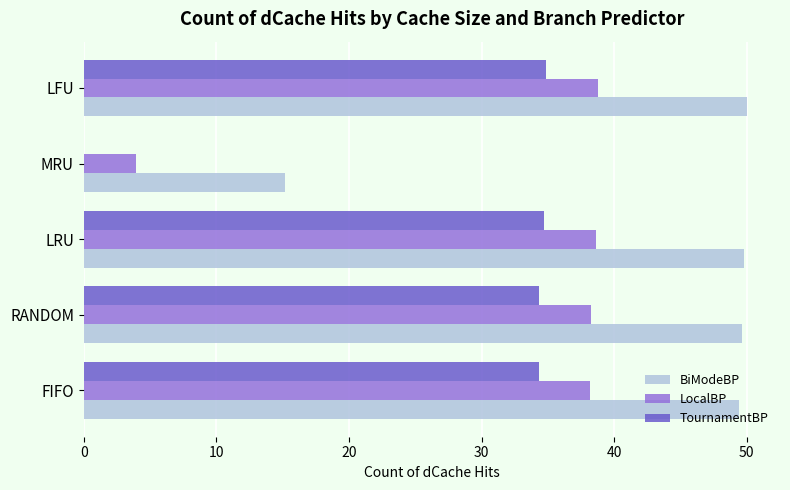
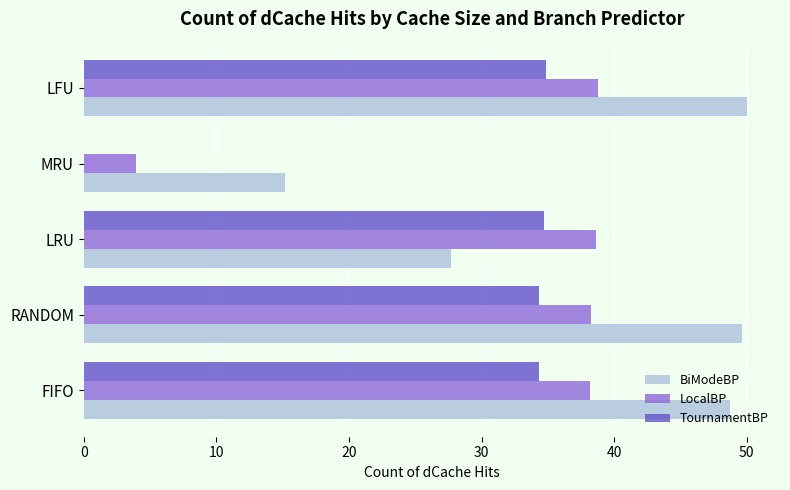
  {
    "BiModeBP": {
      "LFU": 50.0,
      "MRU": 15.2,
-     "LRU": 49.8,
+     "LRU": 27.7,
      "RANDOM": 49.7,
-     "FIFO": 49.4
+     "FIFO": 48.7
    }
  }
